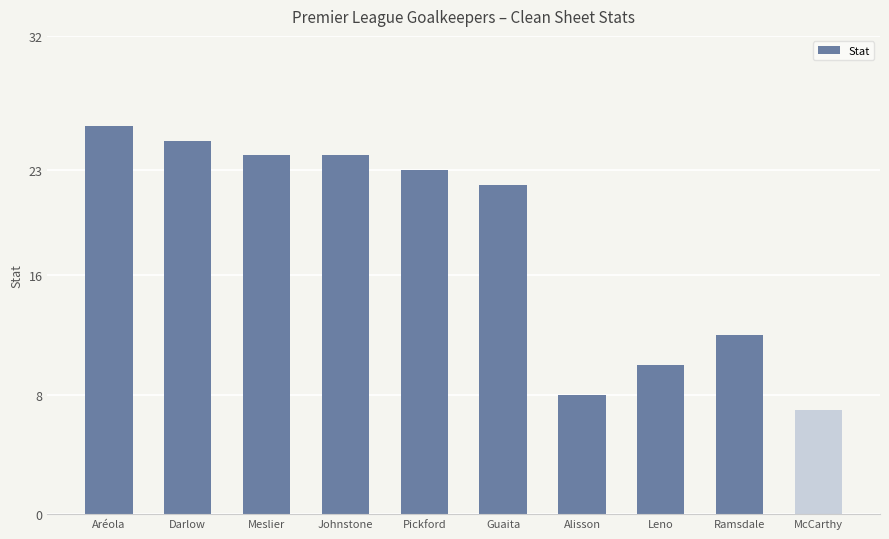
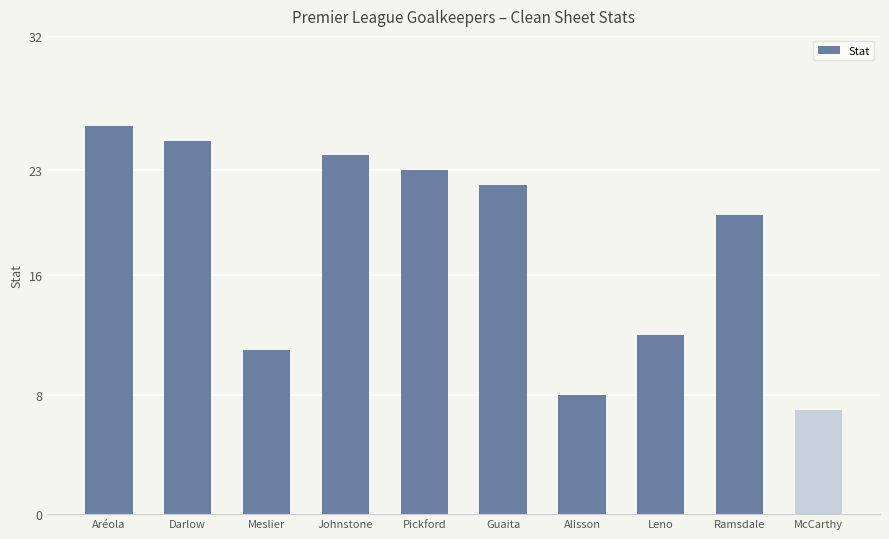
  {
    "Aréola": 26,
    "Darlow": 25,
-   "Meslier": 24,
+   "Meslier": 11,
    "Johnstone": 24,
    "Pickford": 23,
    "Guaita": 22,
    "Alisson": 8,
-   "Leno": 10,
-   "Ramsdale": 12,
+   "Leno": 12,
+   "Ramsdale": 20,
    "McCarthy": 7
  }
